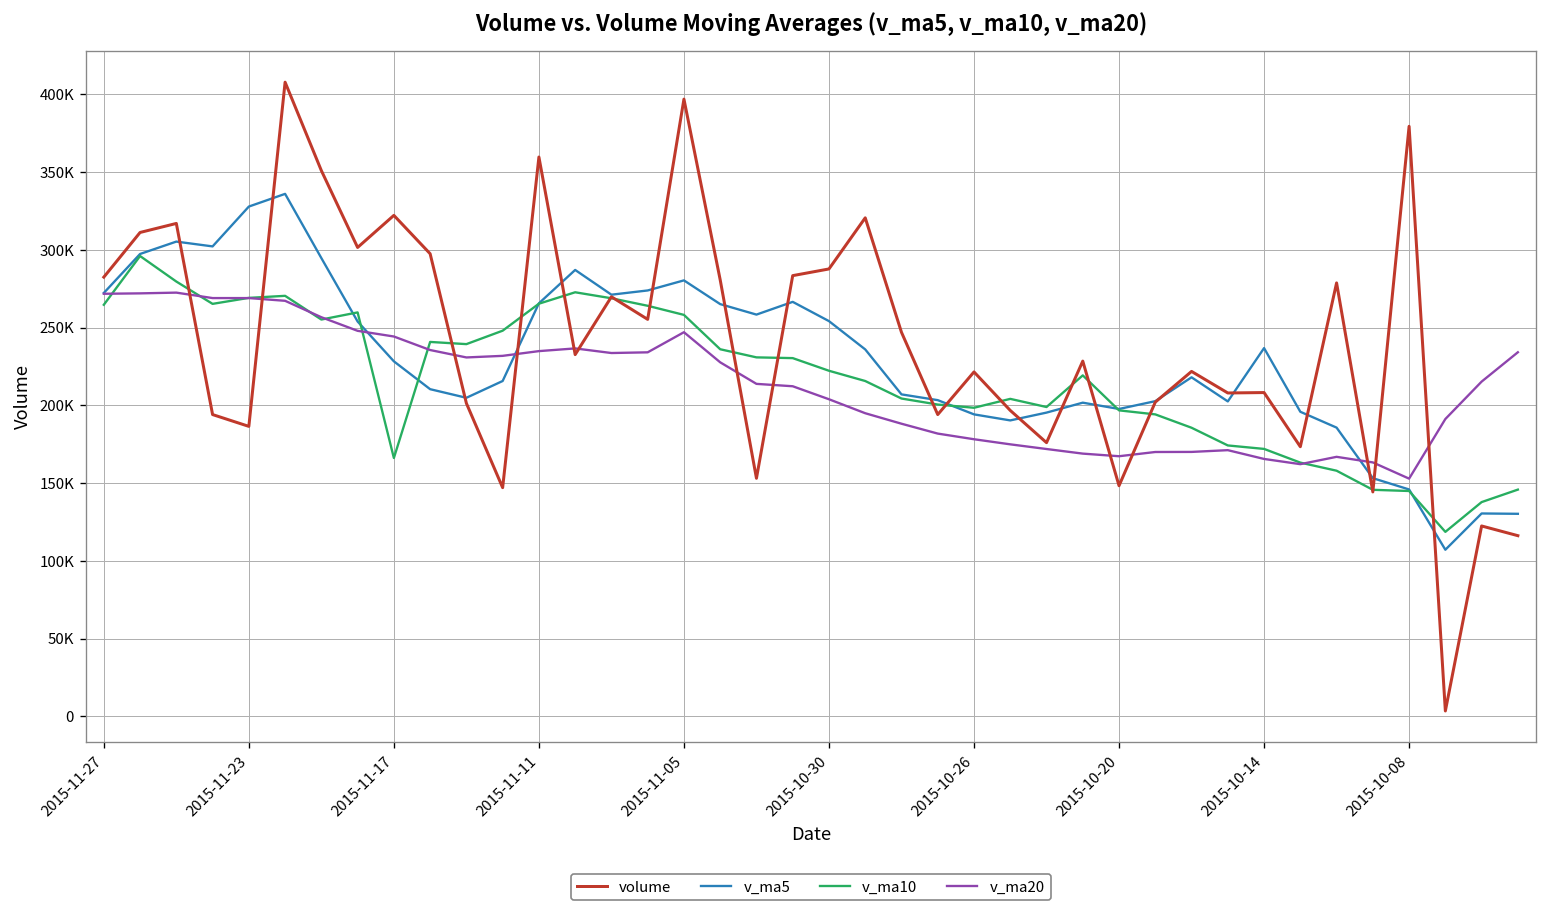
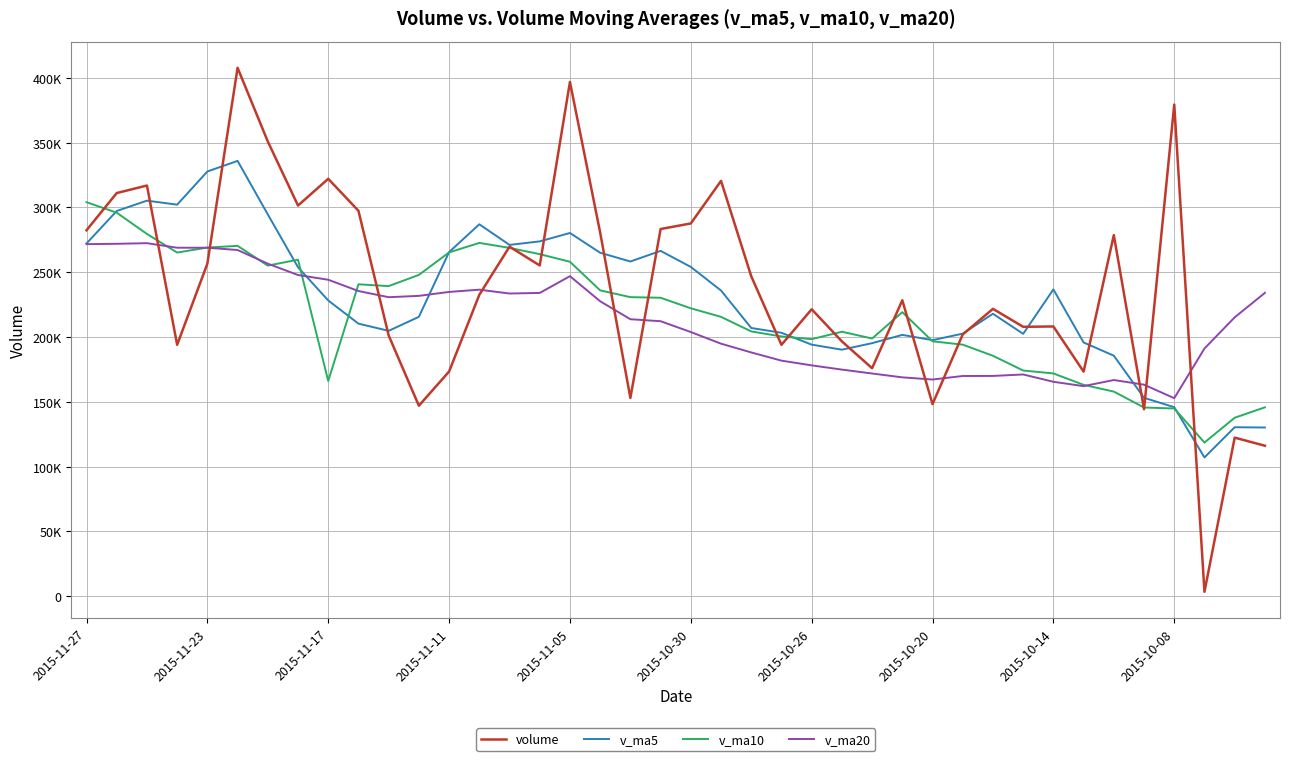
  {
    "volume": {
      "2015-11-27": 282000,
-     "2015-11-23": 186000,
+     "2015-11-23": 257000,
      "2015-11-17": 322000,
-     "2015-11-11": 360000,
+     "2015-11-11": 173000,
      "2015-11-05": 397000,
      "2015-10-30": 288000,
      "2015-10-26": 221000,
      "2015-10-20": 148000,
      "2015-10-14": 208000,
      "2015-10-08": 379000
    },
    "v_ma5": {
      "2015-11-23": 328000,
      "2015-11-17": 228000,
      "2015-11-05": 280000,
      "2015-10-30": 254000,
      "2015-10-26": 194000,
      "2015-10-14": 237000
    },
    "v_ma10": {
-     "2015-11-27": 265000,
+     "2015-11-27": 304000,
      "2015-11-17": 166000,
      "2015-11-05": 258000,
      "2015-10-30": 222000,
      "2015-10-26": 198000,
      "2015-10-14": 172000
    },
    "v_ma20": {
      "2015-11-17": 244000,
      "2015-11-11": 235000,
      "2015-11-05": 247000,
      "2015-10-30": 204000,
      "2015-10-26": 178000,
      "2015-10-20": 167000,
      "2015-10-14": 165000,
      "2015-10-08": 153000
    }
  }
